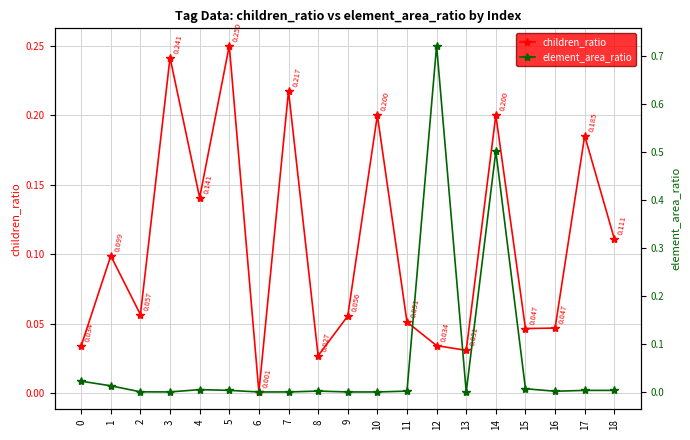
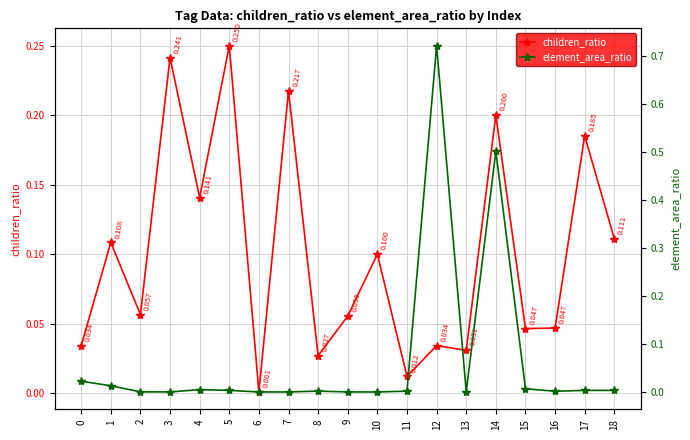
  {
    "children_ratio": {
      "0": 0.034,
-     "1": 0.099,
+     "1": 0.108,
      "2": 0.057,
      "3": 0.241,
      "4": 0.141,
      "5": 0.250,
      "6": 0.001,
      "7": 0.217,
      "8": 0.027,
      "9": 0.056,
-     "10": 0.200,
-     "11": 0.051,
+     "10": 0.100,
+     "11": 0.012,
      "12": 0.034,
      "13": 0.031,
      "14": 0.200,
      "15": 0.047,
      "16": 0.047,
      "17": 0.185,
      "18": 0.111
    }
  }
